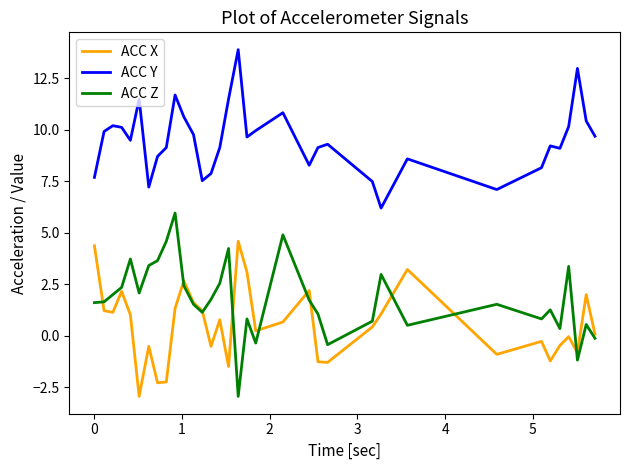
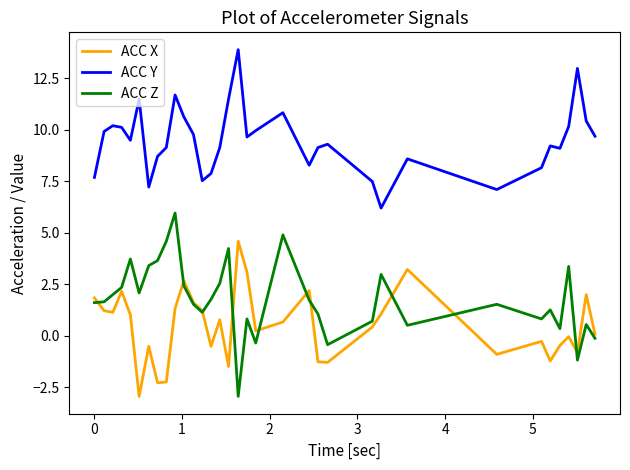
  {
    "ACC X": {
-     "0": 4.4
+     "0": 1.8
    },
    "ACC Y": {
      "0": 7.7
    },
    "ACC Z": {
      "0": 1.6
    }
  }
